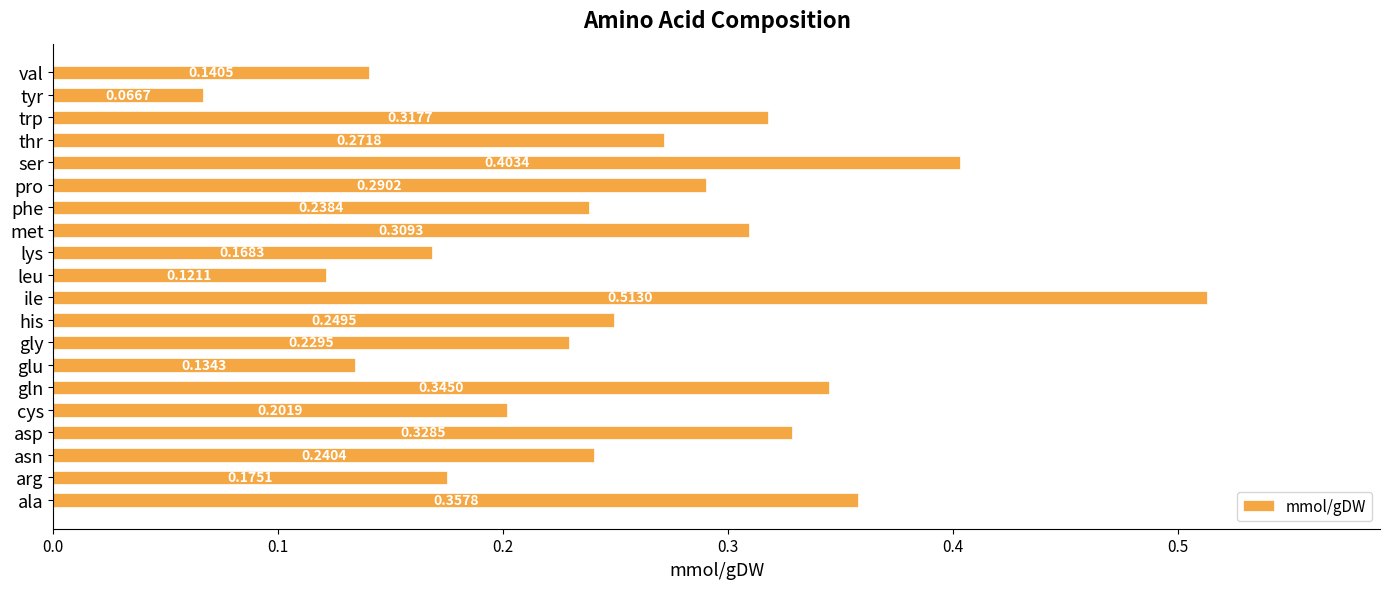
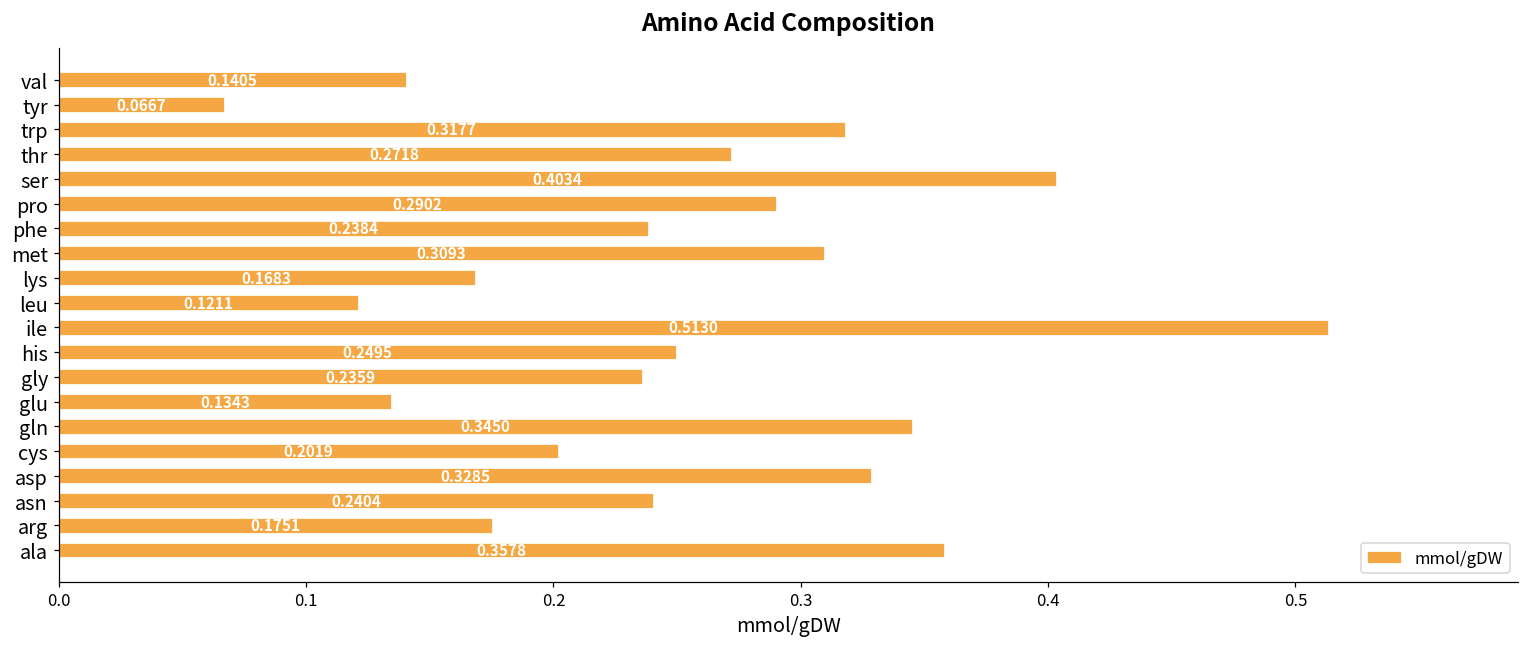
  {
    "val": 0.1405,
    "tyr": 0.0667,
    "trp": 0.3177,
    "thr": 0.2718,
    "ser": 0.4034,
    "pro": 0.2902,
    "phe": 0.2384,
    "met": 0.3093,
    "lys": 0.1683,
    "leu": 0.1211,
    "ile": 0.5130,
    "his": 0.2495,
-   "gly": 0.2295,
+   "gly": 0.2359,
    "glu": 0.1343,
    "gln": 0.3450,
    "cys": 0.2019,
    "asp": 0.3285,
    "asn": 0.2404,
    "arg": 0.1751,
    "ala": 0.3578
  }
